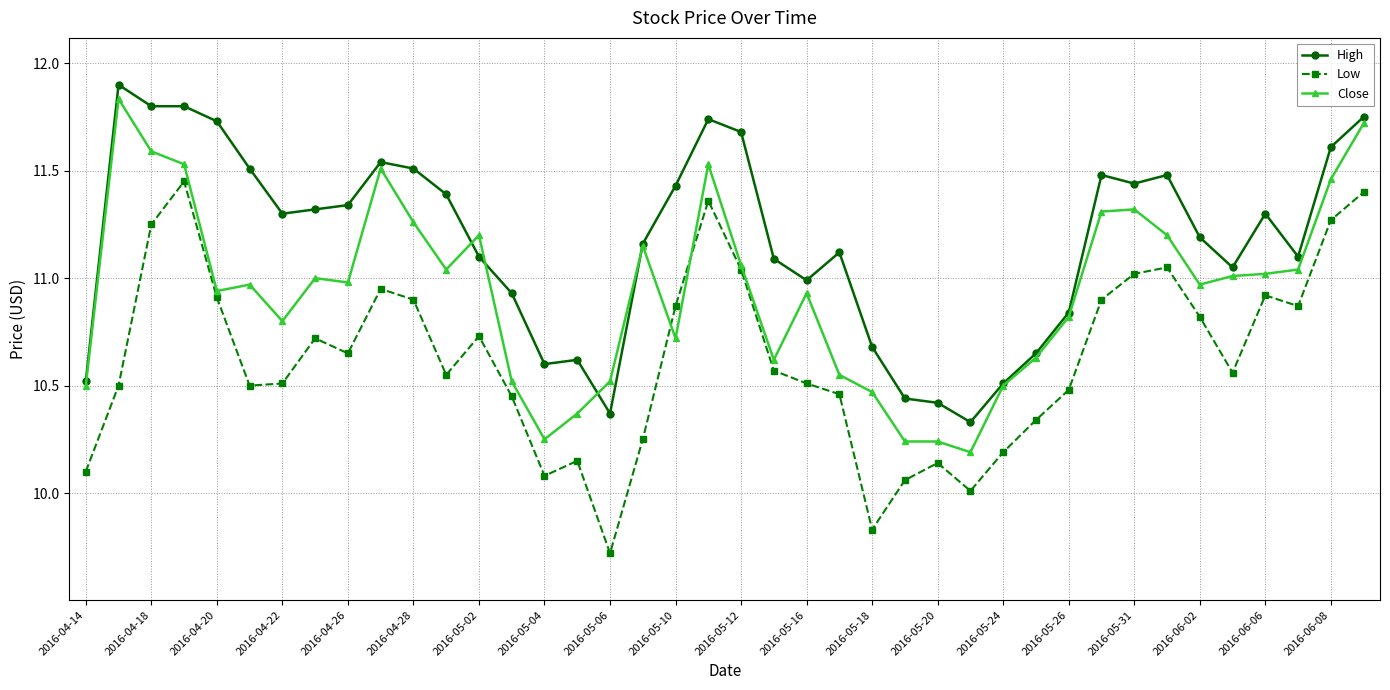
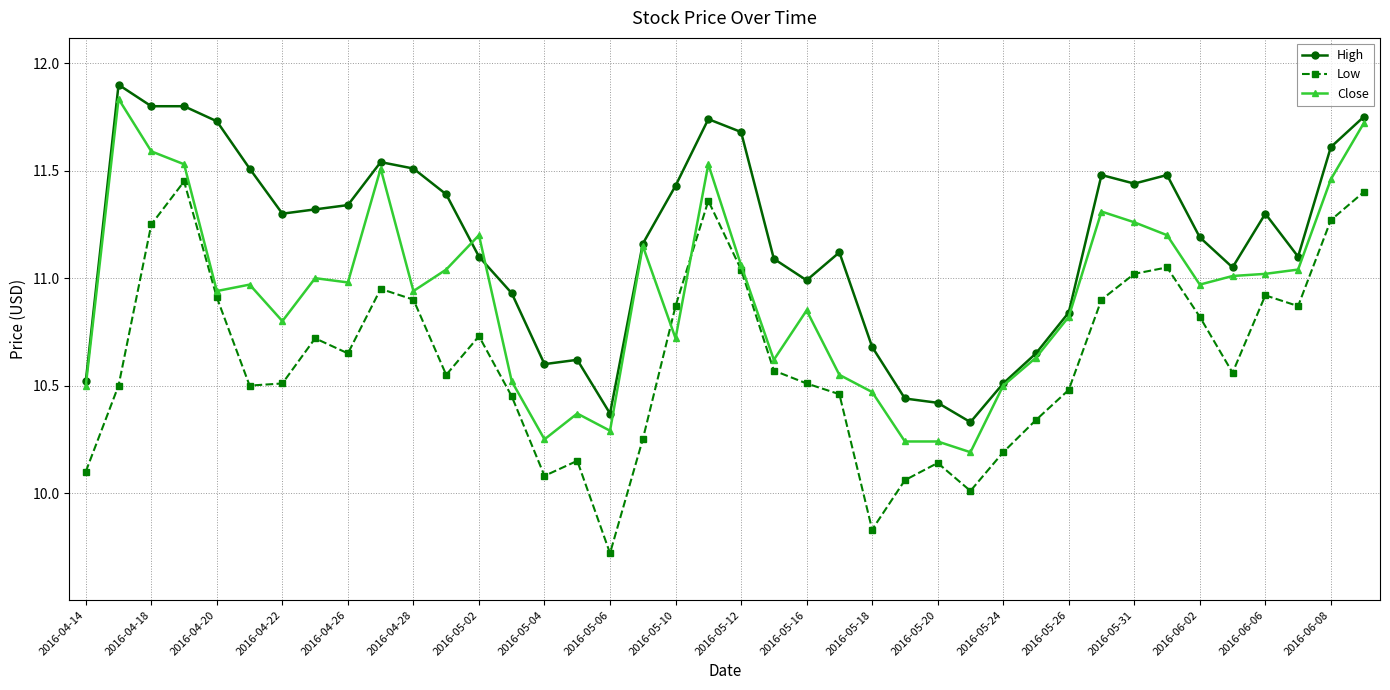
  {
    "Close": {
      "2016-04-14": 10.50,
      "2016-04-18": 11.59,
      "2016-04-20": 10.94,
      "2016-04-22": 10.80,
      "2016-04-26": 10.98,
-     "2016-04-28": 11.26,
+     "2016-04-28": 10.94,
      "2016-05-02": 11.20,
      "2016-05-04": 10.25,
-     "2016-05-06": 10.52,
+     "2016-05-06": 10.29,
      "2016-05-10": 10.72,
      "2016-05-12": 11.06,
-     "2016-05-16": 10.93,
+     "2016-05-16": 10.85,
      "2016-05-18": 10.47,
      "2016-05-20": 10.24,
      "2016-05-26": 10.82,
-     "2016-05-31": 11.32,
+     "2016-05-31": 11.26,
      "2016-06-02": 10.97,
      "2016-06-06": 11.02,
      "2016-06-08": 11.46
    }
  }
